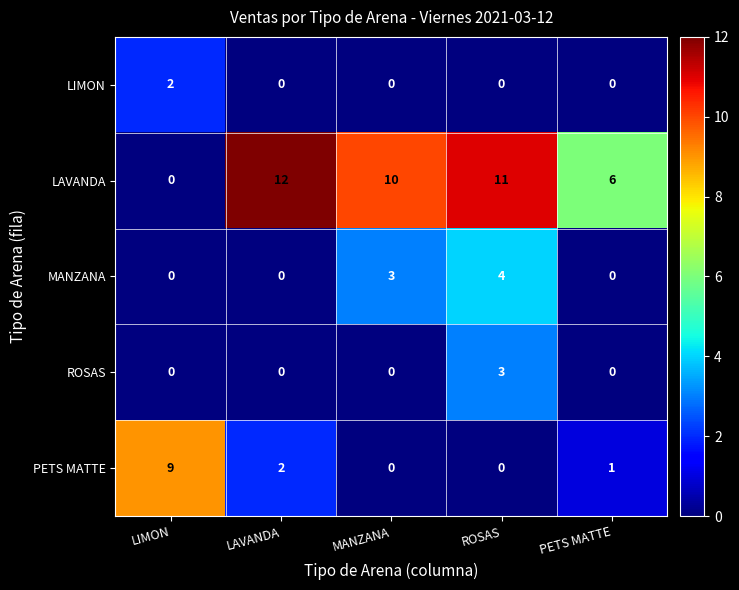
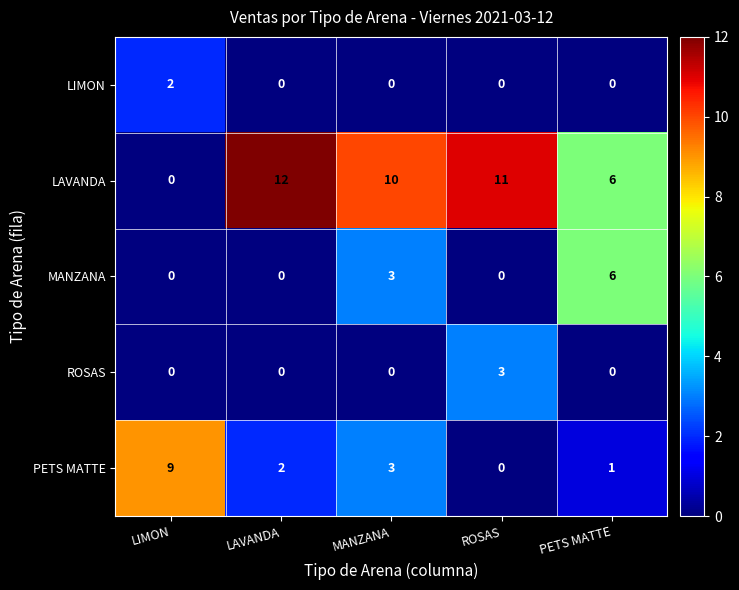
  {
    "LIMON": {
      "LIMON": 2,
      "LAVANDA": 0,
      "MANZANA": 0,
      "ROSAS": 0,
      "PETS MATTE": 0
    },
    "LAVANDA": {
      "LIMON": 0,
      "LAVANDA": 12,
      "MANZANA": 10,
      "ROSAS": 11,
      "PETS MATTE": 6
    },
    "MANZANA": {
      "LIMON": 0,
      "LAVANDA": 0,
      "MANZANA": 3,
-     "ROSAS": 4,
-     "PETS MATTE": 0
+     "ROSAS": 0,
+     "PETS MATTE": 6
    },
    "ROSAS": {
      "LIMON": 0,
      "LAVANDA": 0,
      "MANZANA": 0,
      "ROSAS": 3,
      "PETS MATTE": 0
    },
    "PETS MATTE": {
      "LIMON": 9,
      "LAVANDA": 2,
-     "MANZANA": 0,
+     "MANZANA": 3,
      "ROSAS": 0,
      "PETS MATTE": 1
    }
  }
